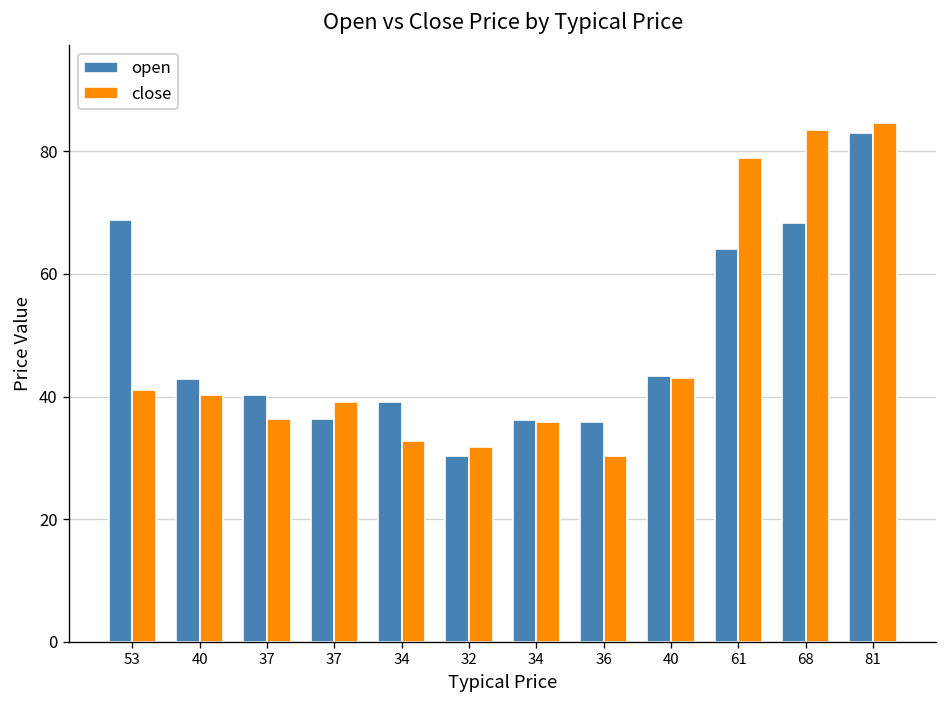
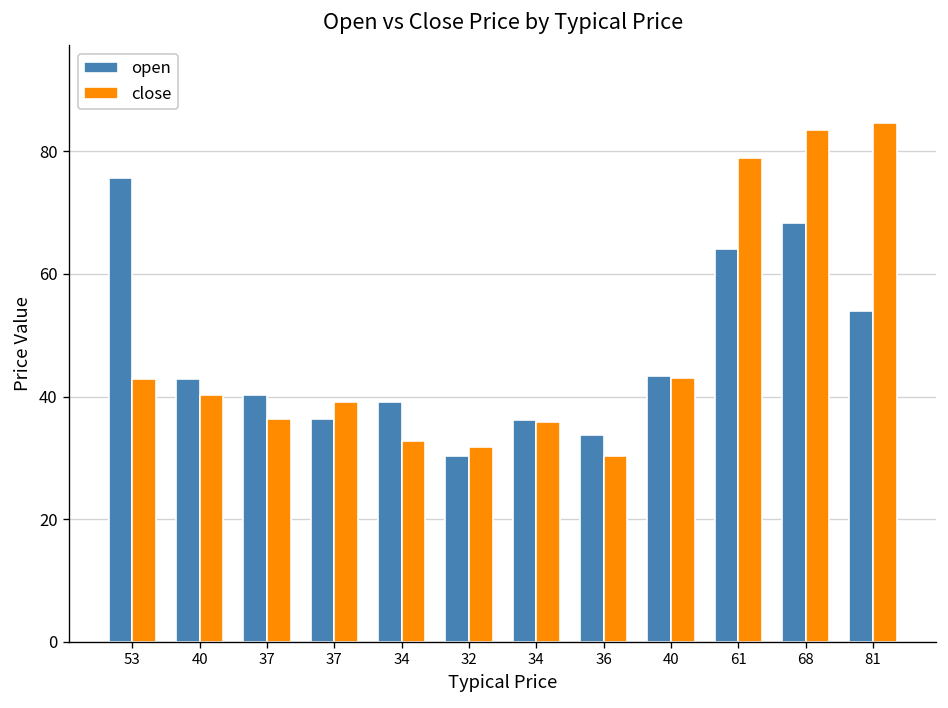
  {
    "open": {
-     "53": 69,
+     "53": 76,
      "32": 30,
-     "36": 36,
+     "36": 34,
      "61": 64,
      "68": 68,
-     "81": 83
+     "81": 54
    },
    "close": {
-     "53": 41,
+     "53": 43,
      "32": 32,
      "36": 30,
      "61": 79,
      "68": 83,
      "81": 85
    }
  }
